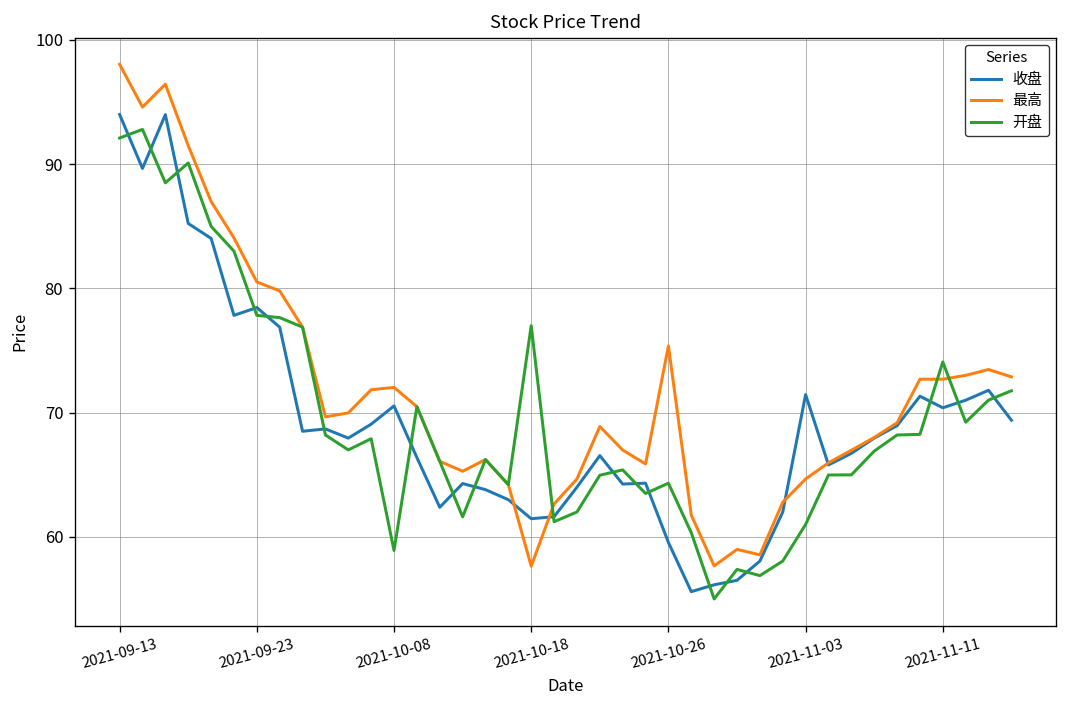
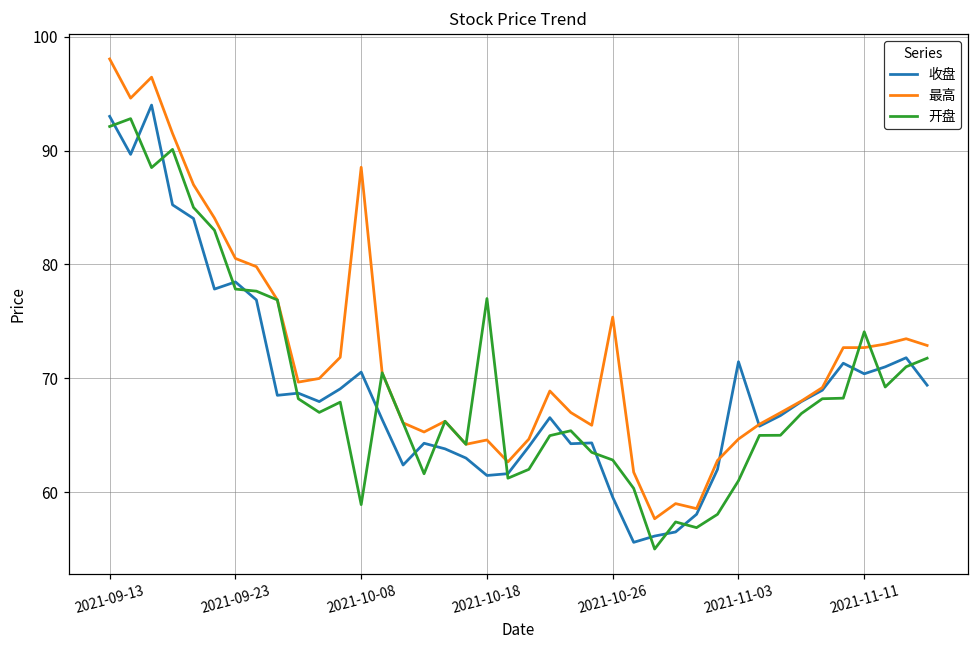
  {
    "收盘": {
-     "2021-09-13": 94,
+     "2021-09-13": 93,
      "2021-09-23": 78.5,
      "2021-10-08": 70.5,
      "2021-10-18": 61.5,
      "2021-10-26": 59.6,
      "2021-11-03": 71.5,
      "2021-11-11": 70.4
    },
    "最高": {
      "2021-09-13": 98.0,
      "2021-09-23": 80.5,
-     "2021-10-08": 72.0,
-     "2021-10-18": 57.6,
+     "2021-10-08": 88.5,
+     "2021-10-18": 64.6,
      "2021-10-26": 75.4,
      "2021-11-03": 64.7,
      "2021-11-11": 72.7
    },
    "开盘": {
      "2021-09-13": 92.1,
      "2021-09-23": 77.8,
      "2021-10-08": 58.9,
      "2021-10-18": 77.0,
-     "2021-10-26": 64.3,
+     "2021-10-26": 62.8,
      "2021-11-03": 61.0,
      "2021-11-11": 74.1
    }
  }
